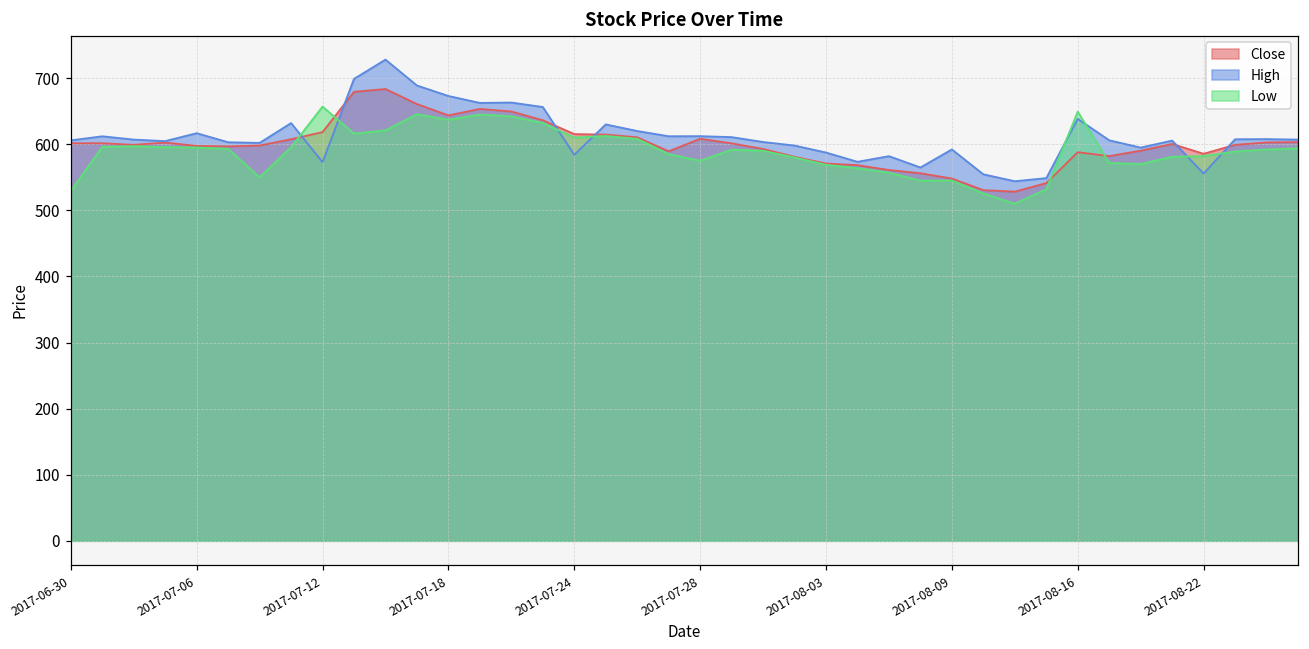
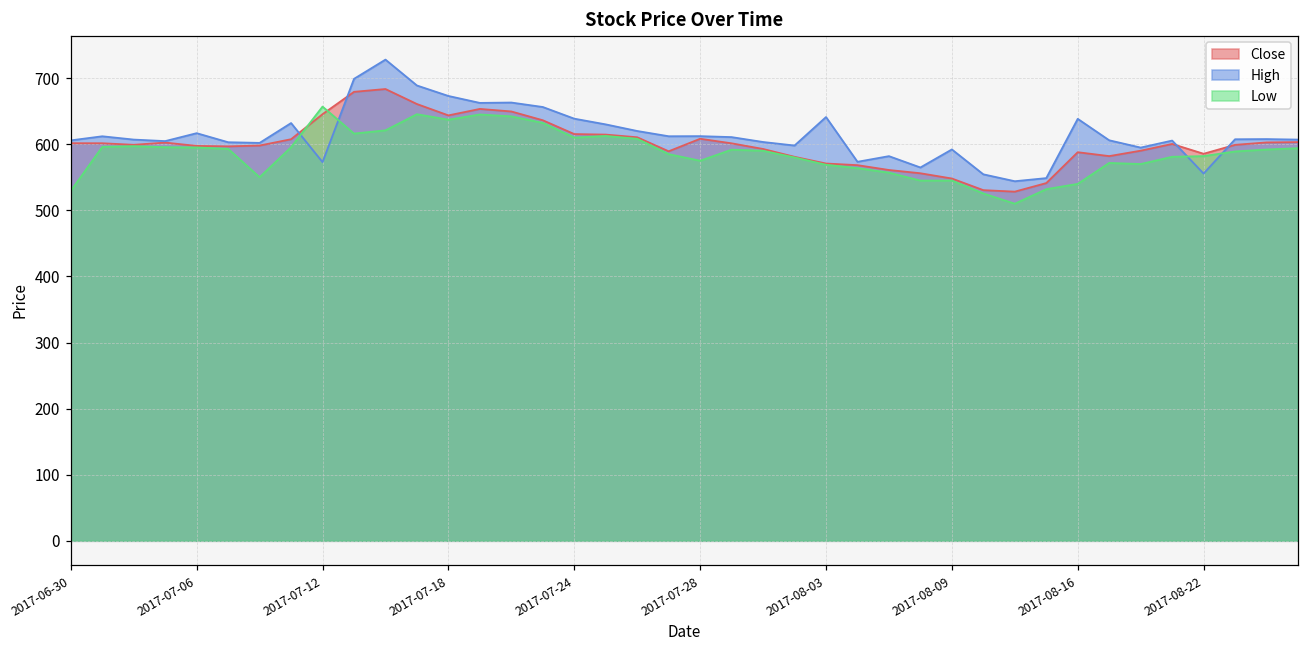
  {
    "Close": {
      "2017-06-30": 600,
-     "2017-07-12": 620,
+     "2017-07-12": 650,
      "2017-07-18": 640,
      "2017-07-24": 620,
      "2017-08-16": 590
    },
    "High": {
      "2017-06-30": 610,
      "2017-07-06": 620,
      "2017-07-12": 570,
      "2017-07-18": 670,
-     "2017-07-24": 580,
-     "2017-08-03": 590,
+     "2017-07-24": 640,
+     "2017-08-03": 640,
      "2017-08-09": 590,
      "2017-08-16": 640,
      "2017-08-22": 560
    },
    "Low": {
      "2017-06-30": 530,
      "2017-07-12": 660,
      "2017-07-18": 640,
      "2017-07-24": 610,
      "2017-07-28": 580,
-     "2017-08-16": 650
+     "2017-08-16": 540
    }
  }
